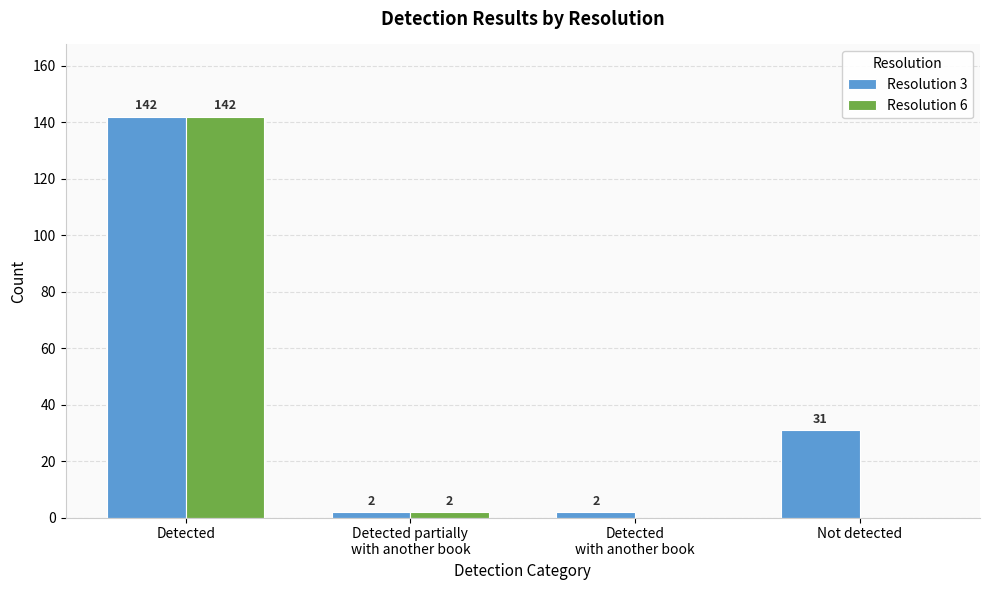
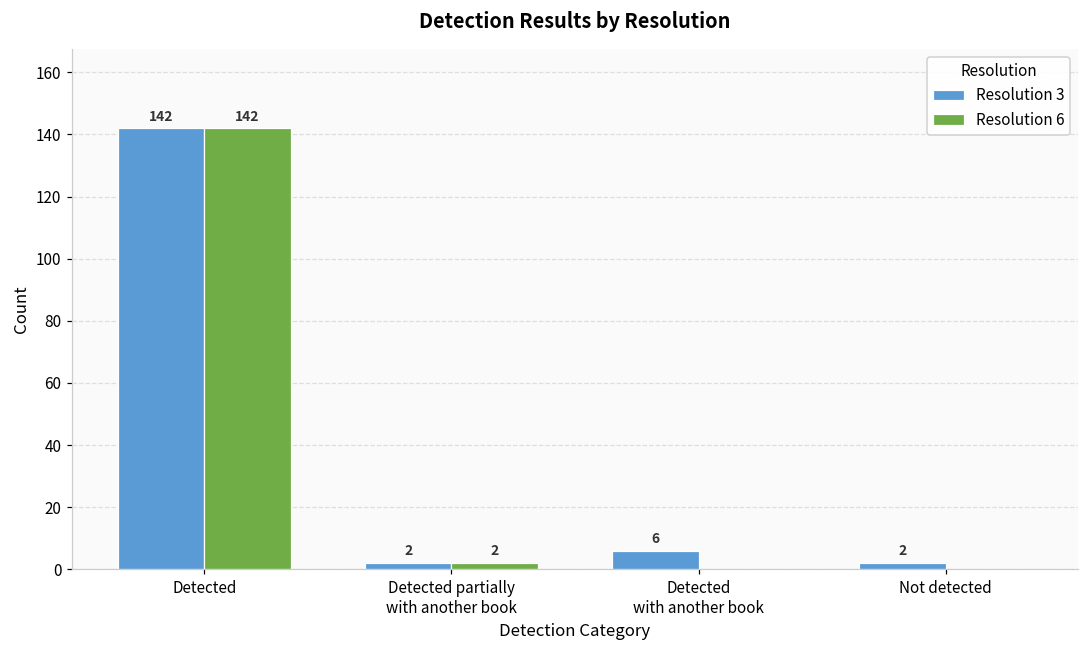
  {
    "Resolution 3": {
      "Detected": 142,
      "Detected partially with another book": 2,
-     "Detected with another book": 2,
-     "Not detected": 31
+     "Detected with another book": 6,
+     "Not detected": 2
    },
    "Resolution 6": {
      "Detected": 142,
      "Detected partially with another book": 2
    }
  }
